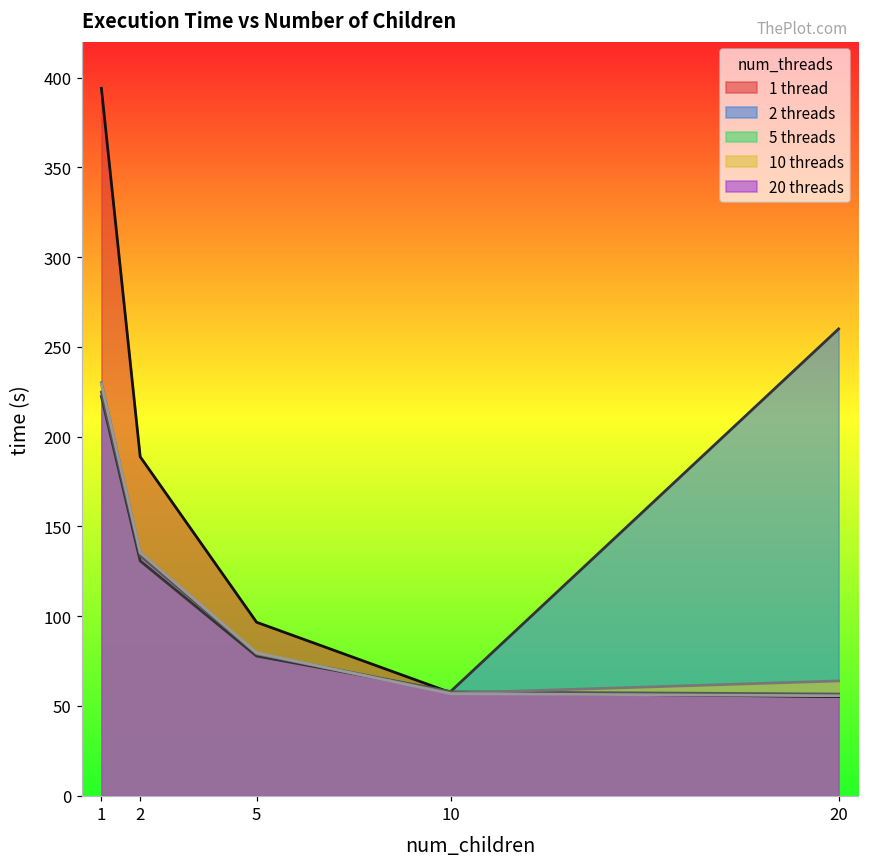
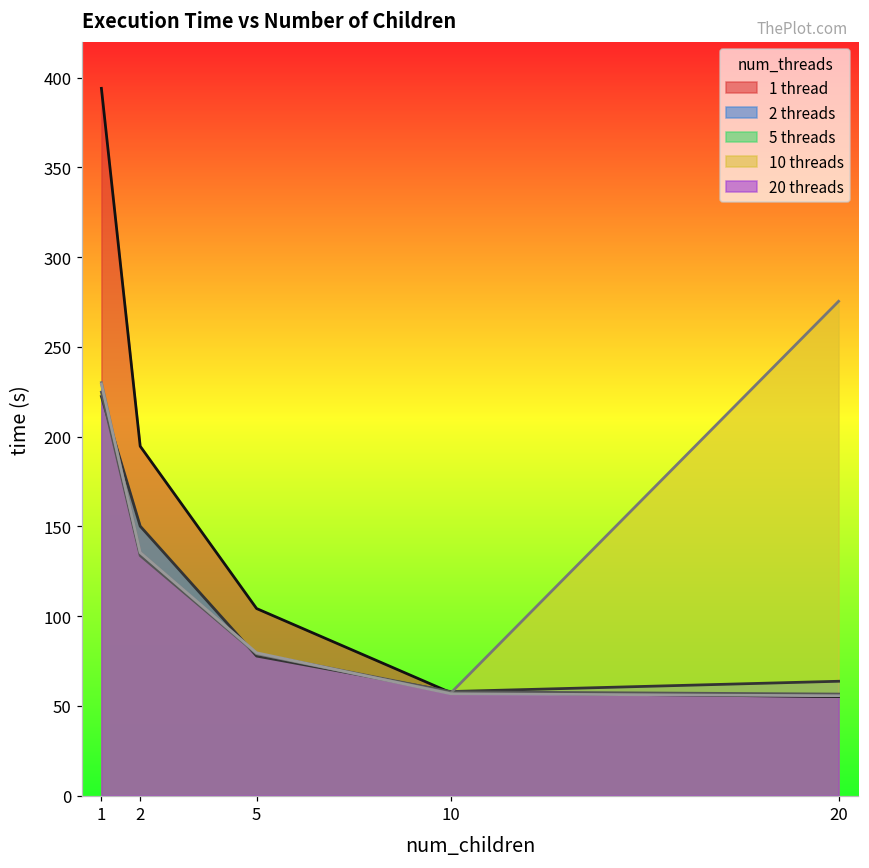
  {
    "1 thread": {
      "1": 394,
-     "2": 189,
-     "5": 97
+     "2": 195,
+     "5": 104
    },
    "2 threads": {
      "1": 222,
-     "2": 131,
-     "20": 260
+     "2": 150,
+     "20": 64
    },
    "5 threads": {
      "1": 225,
      "2": 134
    },
    "10 threads": {
-     "20": 64
+     "20": 275
    }
  }
